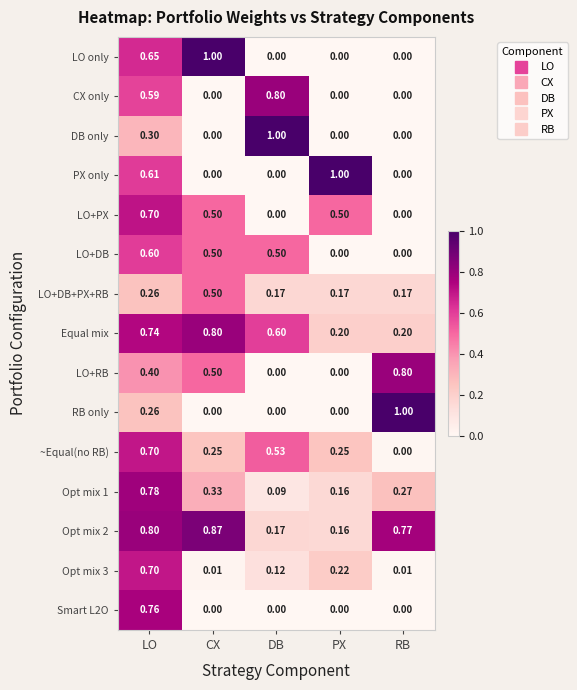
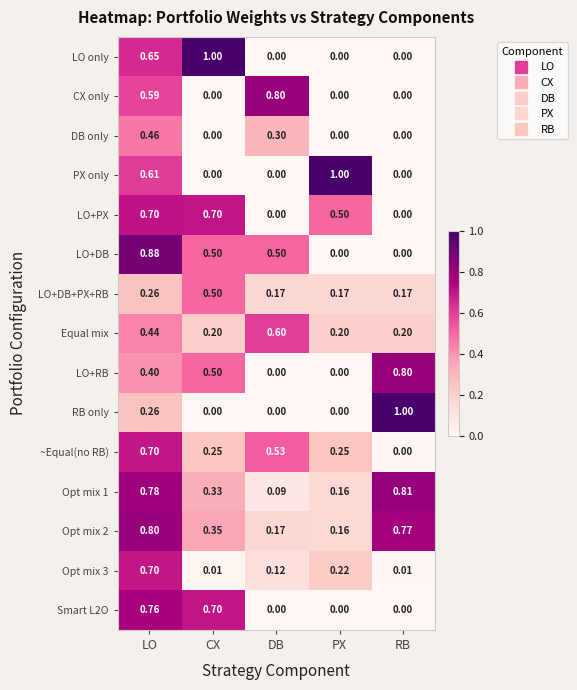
  {
    "LO only": {
      "LO": 0.65,
      "CX": 1.00,
      "DB": 0.00,
      "PX": 0.00,
      "RB": 0.00
    },
    "CX only": {
      "LO": 0.59,
      "CX": 0.00,
      "DB": 0.80,
      "PX": 0.00,
      "RB": 0.00
    },
    "DB only": {
-     "LO": 0.30,
+     "LO": 0.46,
      "CX": 0.00,
-     "DB": 1.00,
+     "DB": 0.30,
      "PX": 0.00,
      "RB": 0.00
    },
    "PX only": {
      "LO": 0.61,
      "CX": 0.00,
      "DB": 0.00,
      "PX": 1.00,
      "RB": 0.00
    },
    "LO+PX": {
      "LO": 0.70,
-     "CX": 0.50,
+     "CX": 0.70,
      "DB": 0.00,
      "PX": 0.50,
      "RB": 0.00
    },
    "LO+DB": {
-     "LO": 0.60,
+     "LO": 0.88,
      "CX": 0.50,
      "DB": 0.50,
      "PX": 0.00,
      "RB": 0.00
    },
    "LO+DB+PX+RB": {
      "LO": 0.26,
      "CX": 0.50,
      "DB": 0.17,
      "PX": 0.17,
      "RB": 0.17
    },
    "Equal mix": {
-     "LO": 0.74,
-     "CX": 0.80,
+     "LO": 0.44,
+     "CX": 0.20,
      "DB": 0.60,
      "PX": 0.20,
      "RB": 0.20
    },
    "LO+RB": {
      "LO": 0.40,
      "CX": 0.50,
      "DB": 0.00,
      "PX": 0.00,
      "RB": 0.80
    },
    "RB only": {
      "LO": 0.26,
      "CX": 0.00,
      "DB": 0.00,
      "PX": 0.00,
      "RB": 1.00
    },
    "~Equal(no RB)": {
      "LO": 0.70,
      "CX": 0.25,
      "DB": 0.53,
      "PX": 0.25,
      "RB": 0.00
    },
    "Opt mix 1": {
      "LO": 0.78,
      "CX": 0.33,
      "DB": 0.09,
      "PX": 0.16,
-     "RB": 0.27
+     "RB": 0.81
    },
    "Opt mix 2": {
      "LO": 0.80,
-     "CX": 0.87,
+     "CX": 0.35,
      "DB": 0.17,
      "PX": 0.16,
      "RB": 0.77
    },
    "Opt mix 3": {
      "LO": 0.70,
      "CX": 0.01,
      "DB": 0.12,
      "PX": 0.22,
      "RB": 0.01
    },
    "Smart L2O": {
      "LO": 0.76,
-     "CX": 0.00,
+     "CX": 0.70,
      "DB": 0.00,
      "PX": 0.00,
      "RB": 0.00
    }
  }
